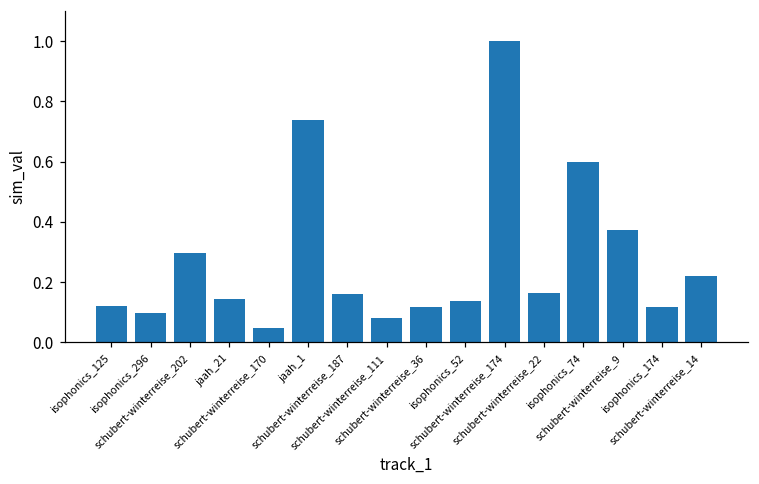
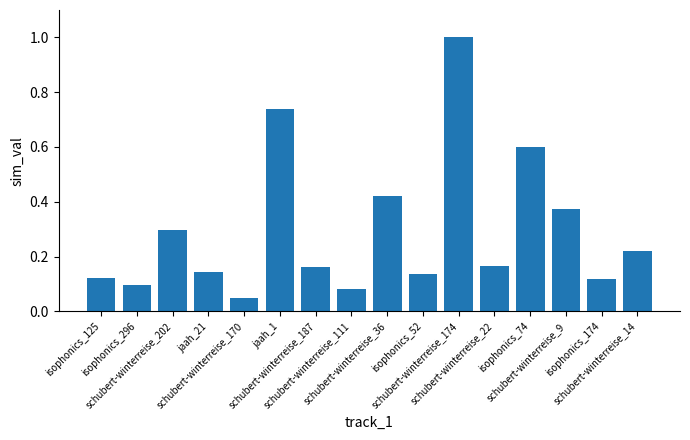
  {
    "isophonics_125": 0.12,
    "isophonics_296": 0.10,
    "schubert-winterreise_202": 0.30,
    "jaah_21": 0.14,
    "schubert-winterreise_170": 0.05,
    "jaah_1": 0.74,
    "schubert-winterreise_187": 0.16,
    "schubert-winterreise_111": 0.08,
-   "schubert-winterreise_36": 0.12,
+   "schubert-winterreise_36": 0.42,
    "isophonics_52": 0.14,
    "schubert-winterreise_174": 1.00,
    "schubert-winterreise_22": 0.16,
    "isophonics_74": 0.60,
    "schubert-winterreise_9": 0.37,
    "isophonics_174": 0.12,
    "schubert-winterreise_14": 0.22
  }
